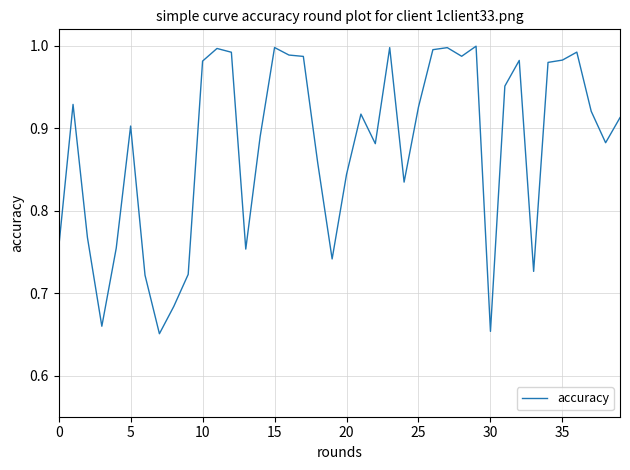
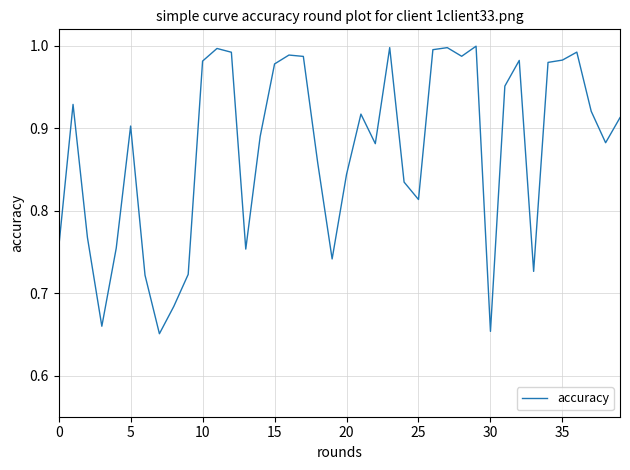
  {
    "0": 0.75,
    "5": 0.90,
    "10": 0.98,
-   "15": 1.00,
+   "15": 0.98,
    "20": 0.84,
-   "25": 0.93,
+   "25": 0.81,
    "30": 0.65,
    "35": 0.98
  }
